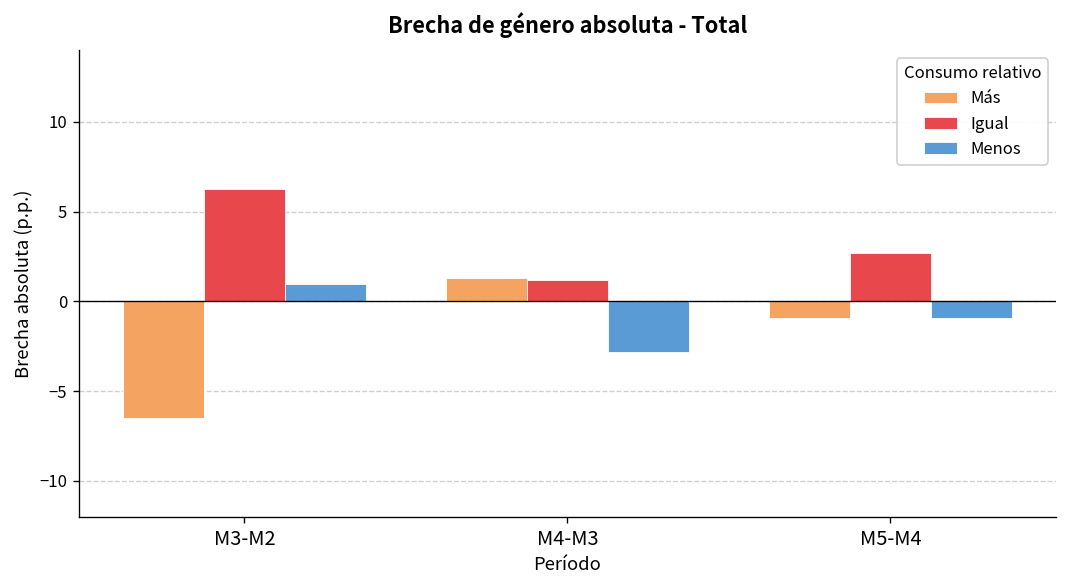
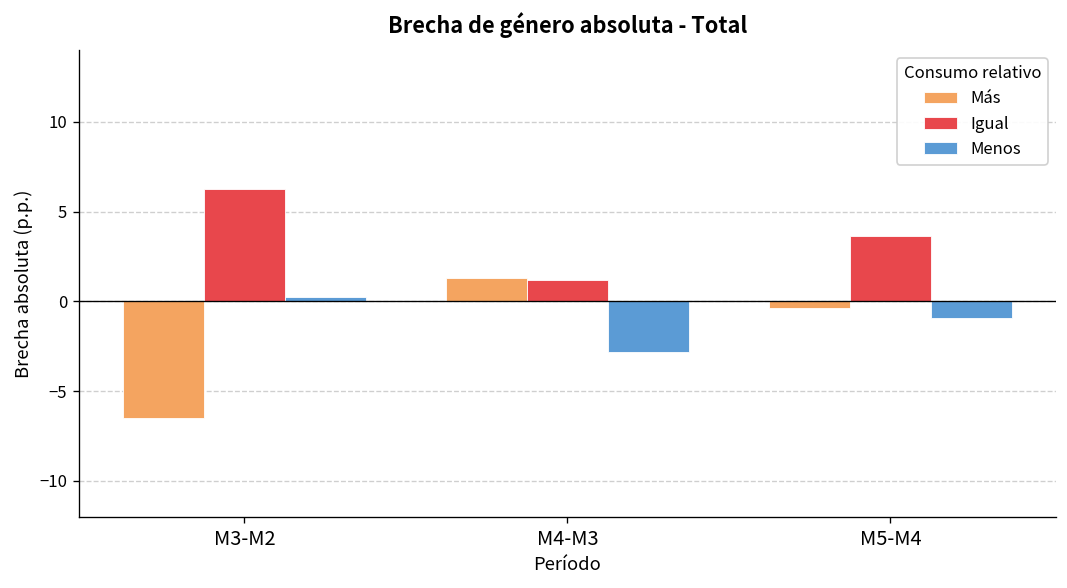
  {
    "Más": {
      "M3-M2": -6.5,
      "M4-M3": 1.3,
-     "M5-M4": -0.9
+     "M5-M4": -0.4
    },
    "Igual": {
      "M3-M2": 6.2,
      "M4-M3": 1.2,
-     "M5-M4": 2.7
+     "M5-M4": 3.6
    },
    "Menos": {
-     "M3-M2": 1.0,
+     "M3-M2": 0.2,
      "M4-M3": -2.8,
      "M5-M4": -0.9
    }
  }
